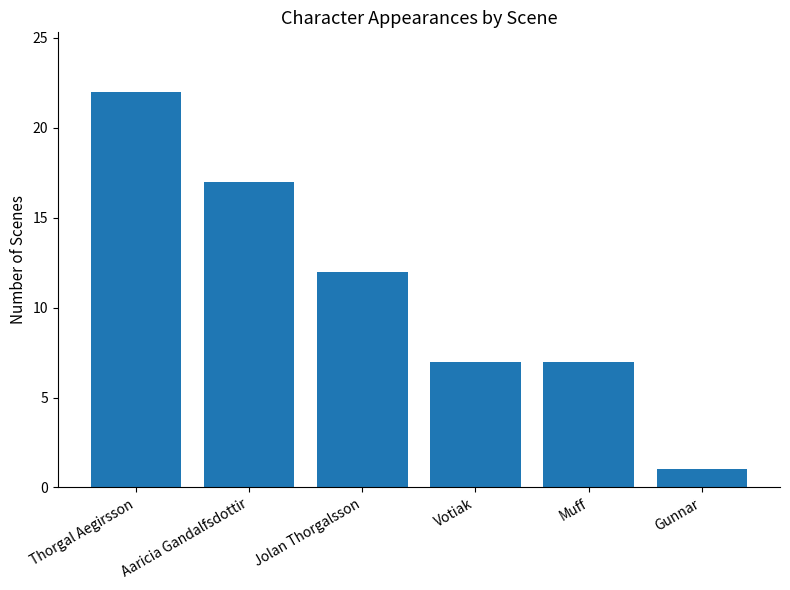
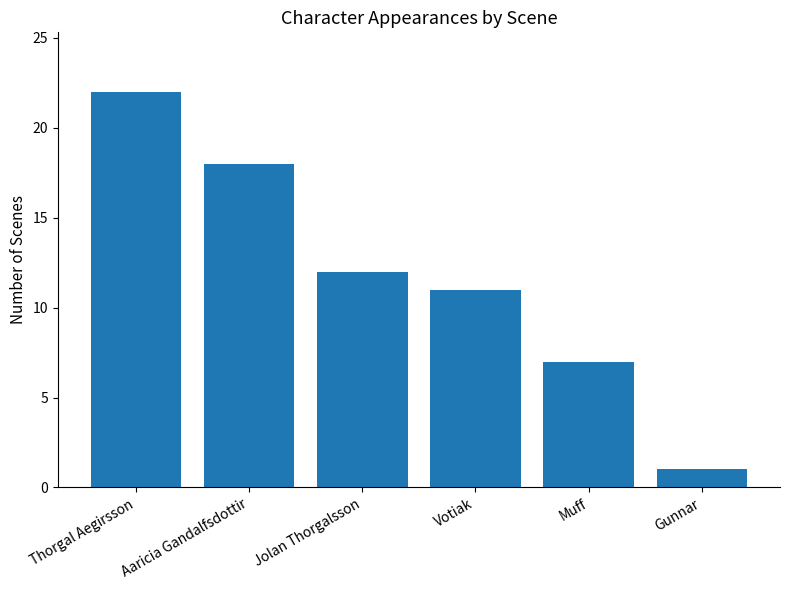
  {
    "Thorgal Aegirsson": 22,
-   "Aaricia Gandalfsdottir": 17,
+   "Aaricia Gandalfsdottir": 18,
    "Jolan Thorgalsson": 12,
-   "Votiak": 7,
+   "Votiak": 11,
    "Muff": 7,
    "Gunnar": 1
  }
